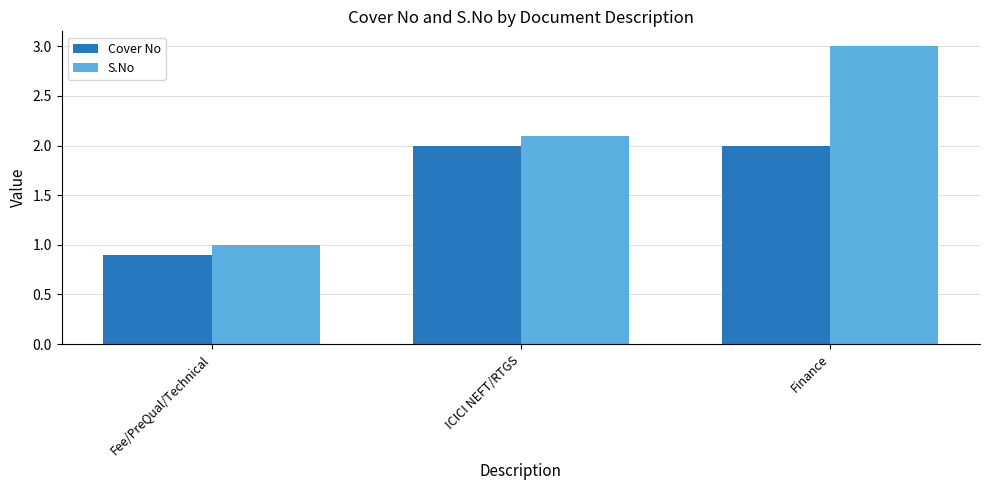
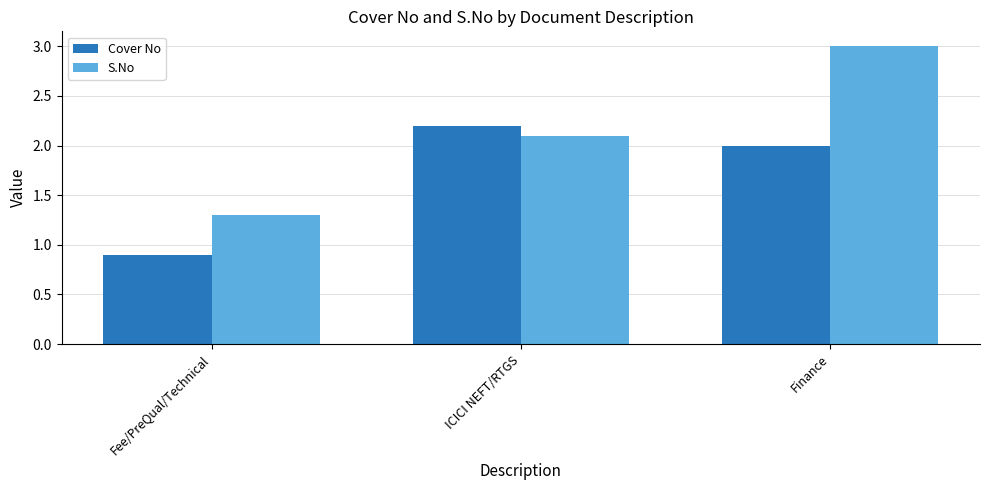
  {
    "Cover No": {
      "Fee/PreQual/Technical": 0.9,
-     "ICICI NEFT/RTGS": 2.0,
+     "ICICI NEFT/RTGS": 2.2,
      "Finance": 2.0
    },
    "S.No": {
-     "Fee/PreQual/Technical": 1.0,
+     "Fee/PreQual/Technical": 1.3,
      "ICICI NEFT/RTGS": 2.1,
      "Finance": 3.0
    }
  }
